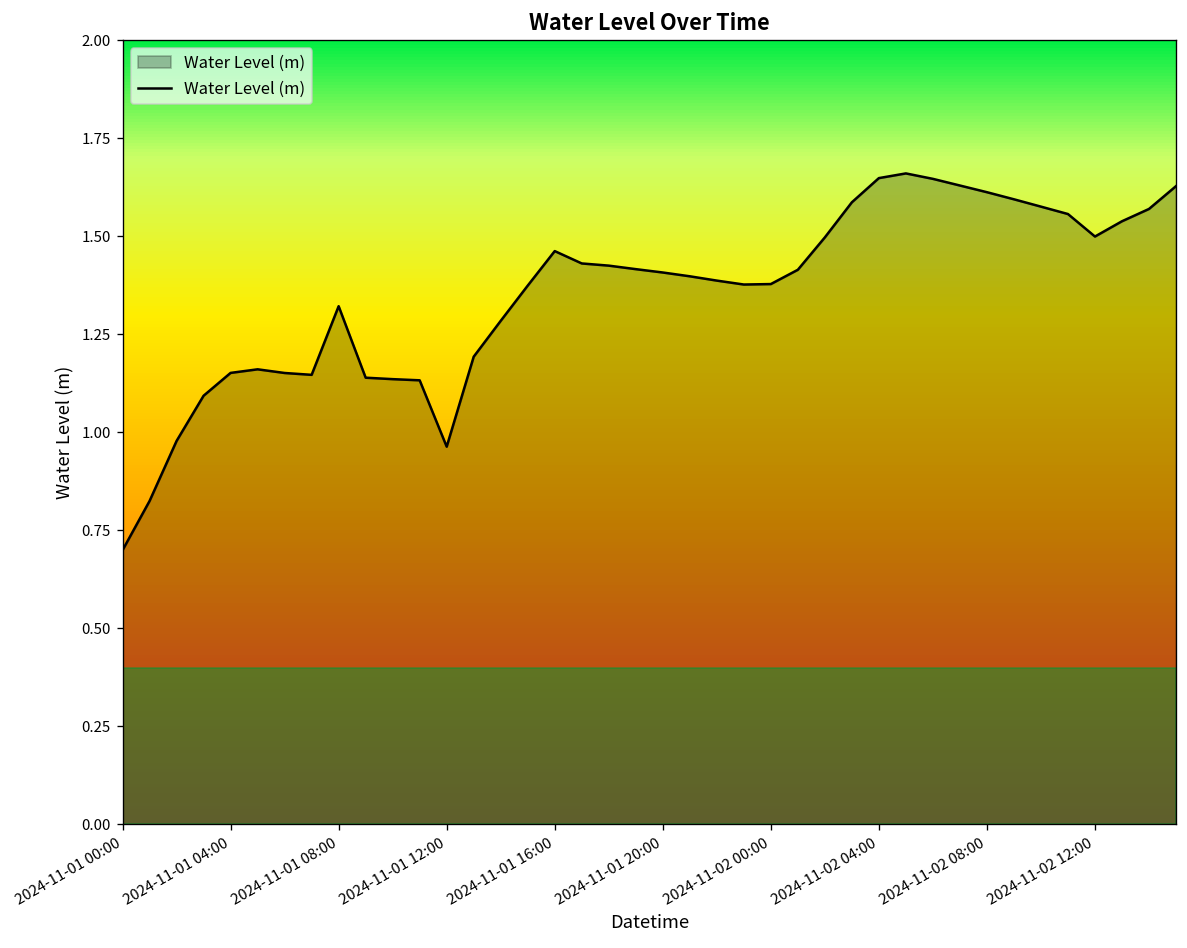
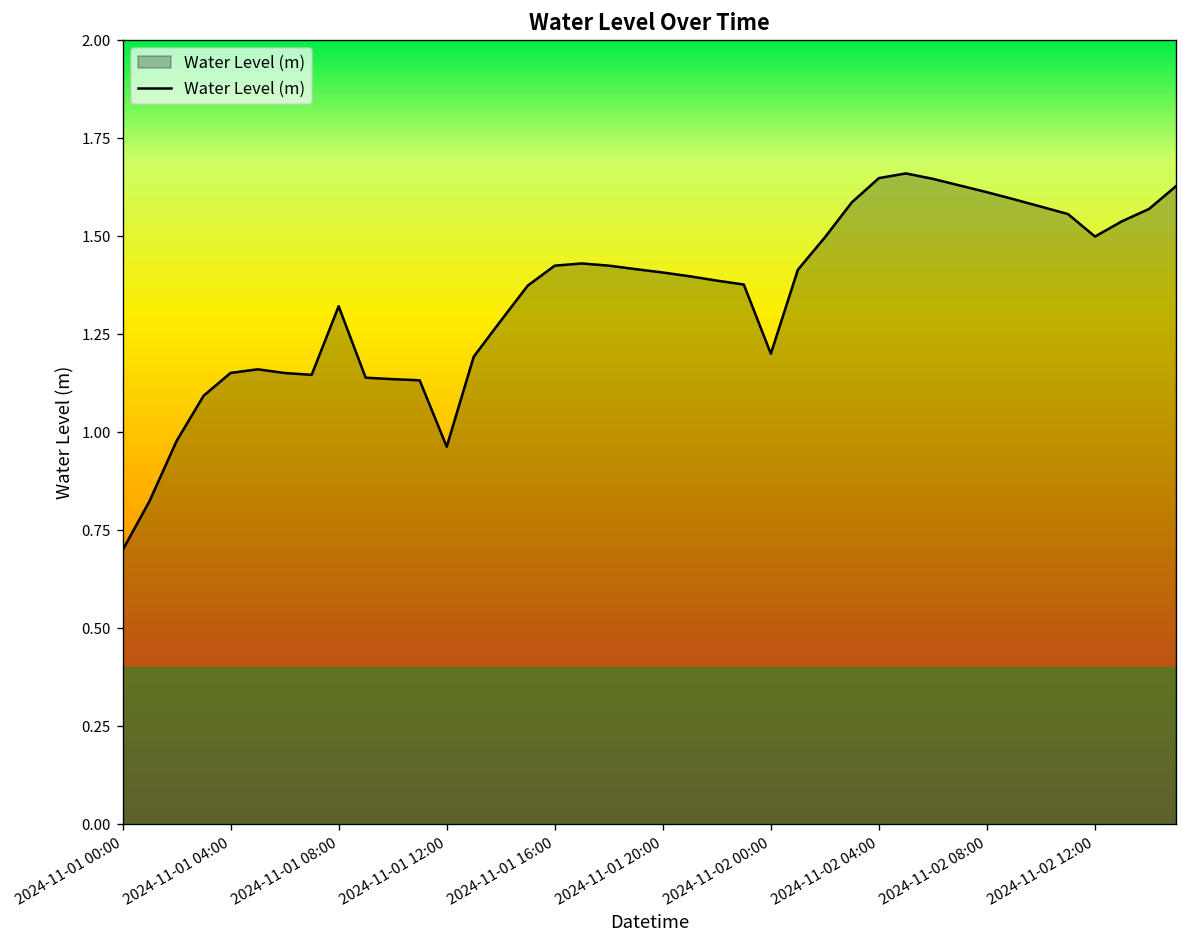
  {
    "2024-11-01 00:00": 0.70,
    "2024-11-01 04:00": 1.15,
    "2024-11-01 08:00": 1.32,
    "2024-11-01 12:00": 0.96,
-   "2024-11-01 16:00": 1.46,
+   "2024-11-01 16:00": 1.42,
    "2024-11-01 20:00": 1.41,
-   "2024-11-02 00:00": 1.38,
+   "2024-11-02 00:00": 1.20,
    "2024-11-02 04:00": 1.65,
    "2024-11-02 08:00": 1.61,
    "2024-11-02 12:00": 1.50
  }
